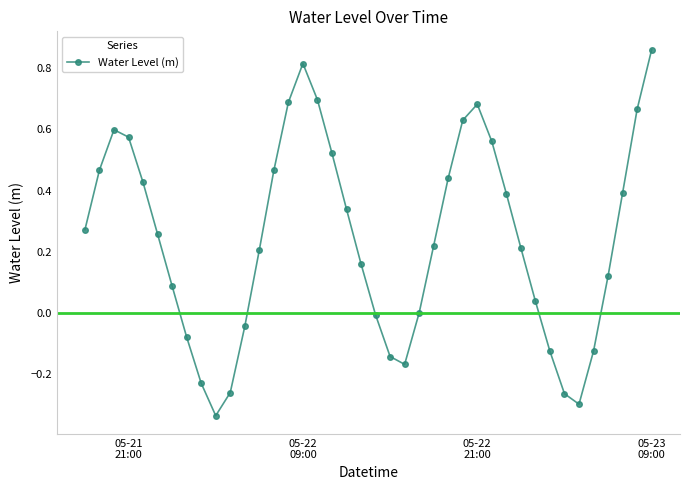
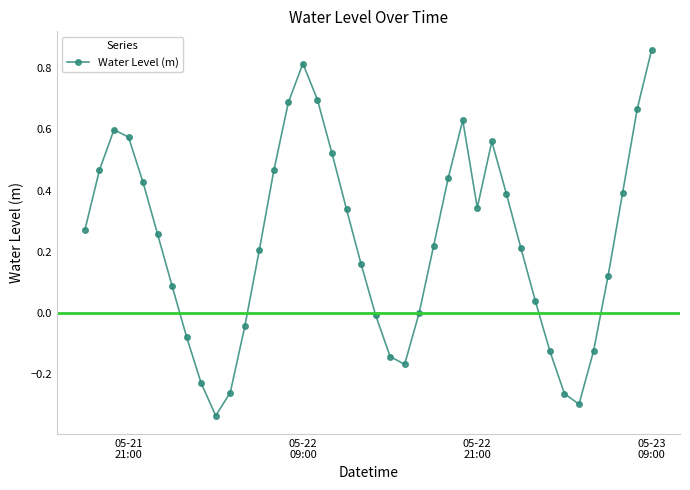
  {
    "05-21 21:00": 0.57,
    "05-22 09:00": 0.82,
-   "05-22 21:00": 0.68,
+   "05-22 21:00": 0.34,
    "05-23 09:00": 0.86
  }
